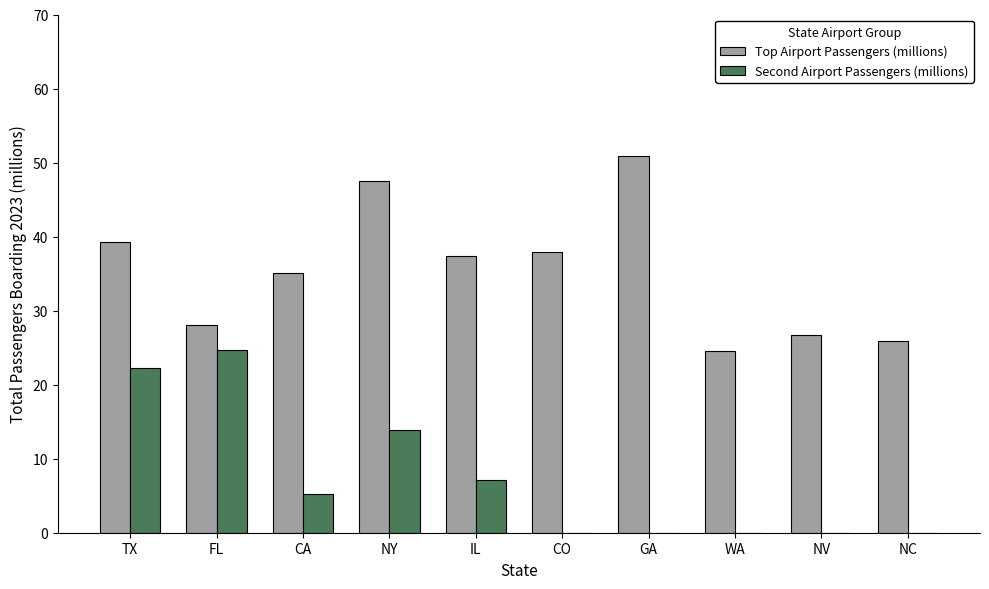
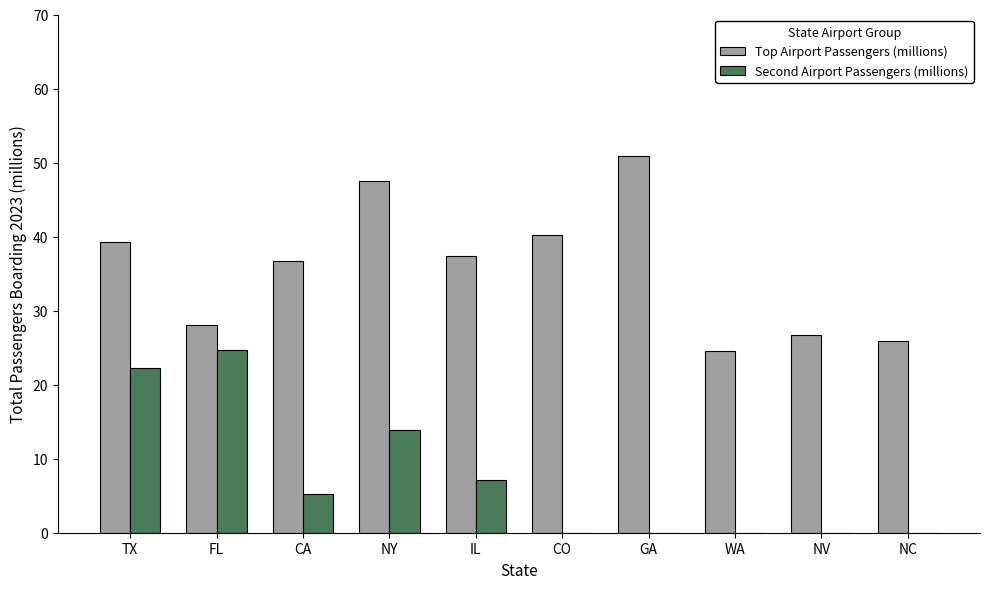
  {
    "Top Airport Passengers (millions)": {
      "TX": 39,
      "FL": 28,
-     "CA": 35,
+     "CA": 37,
      "NY": 48,
      "IL": 37,
-     "CO": 38,
+     "CO": 40,
      "GA": 51,
      "WA": 25,
      "NV": 27,
      "NC": 26
    },
    "Second Airport Passengers (millions)": {
      "TX": 22,
      "FL": 25,
      "CA": 5,
      "NY": 14,
      "IL": 7,
      "CO": 0,
      "GA": 0,
      "WA": 0,
      "NV": 0,
      "NC": 0
    }
  }
